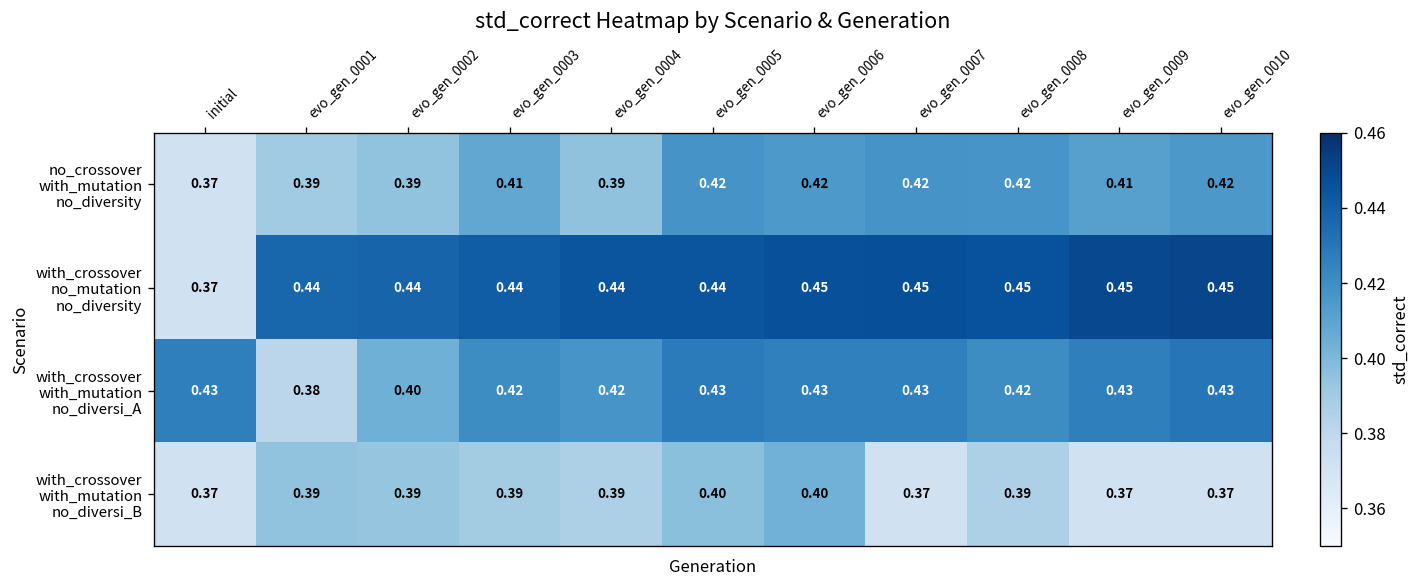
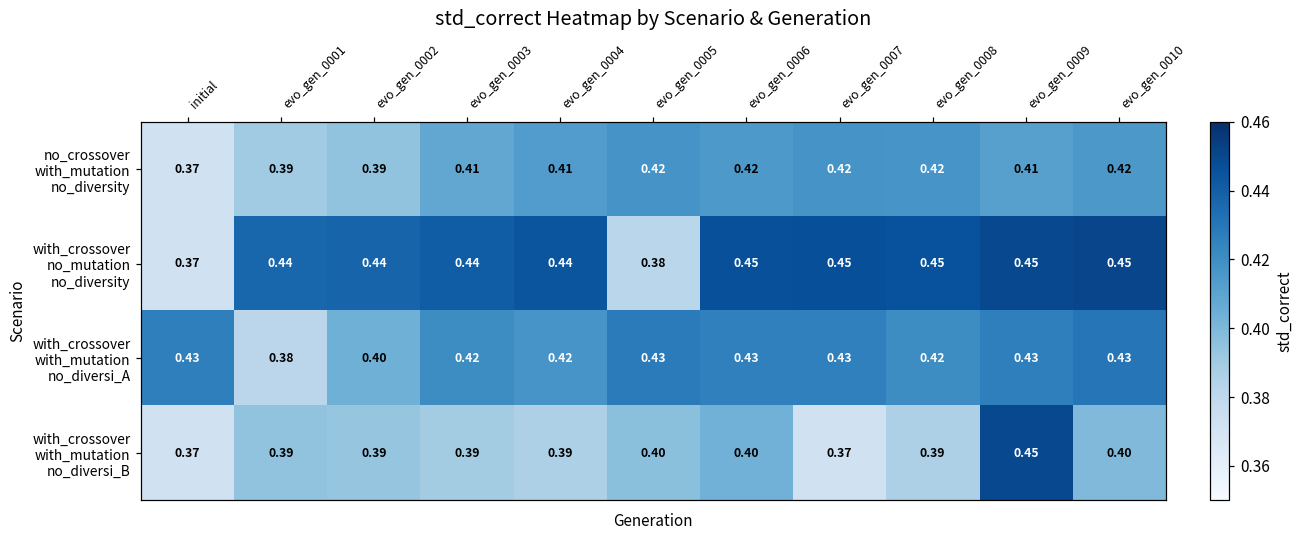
  {
    "no_crossover with_mutation no_diversity": {
      "initial": 0.37,
      "evo_gen_0001": 0.39,
      "evo_gen_0002": 0.39,
      "evo_gen_0003": 0.41,
-     "evo_gen_0004": 0.39,
+     "evo_gen_0004": 0.41,
      "evo_gen_0005": 0.42,
      "evo_gen_0006": 0.42,
      "evo_gen_0007": 0.42,
      "evo_gen_0008": 0.42,
      "evo_gen_0009": 0.41,
      "evo_gen_0010": 0.42
    },
    "with_crossover no_mutation no_diversity": {
      "initial": 0.37,
      "evo_gen_0001": 0.44,
      "evo_gen_0002": 0.44,
      "evo_gen_0003": 0.44,
      "evo_gen_0004": 0.44,
-     "evo_gen_0005": 0.44,
+     "evo_gen_0005": 0.38,
      "evo_gen_0006": 0.45,
      "evo_gen_0007": 0.45,
      "evo_gen_0008": 0.45,
      "evo_gen_0009": 0.45,
      "evo_gen_0010": 0.45
    },
    "with_crossover with_mutation no_diversi_A": {
      "initial": 0.43,
      "evo_gen_0001": 0.38,
      "evo_gen_0002": 0.40,
      "evo_gen_0003": 0.42,
      "evo_gen_0004": 0.42,
      "evo_gen_0005": 0.43,
      "evo_gen_0006": 0.43,
      "evo_gen_0007": 0.43,
      "evo_gen_0008": 0.42,
      "evo_gen_0009": 0.43,
      "evo_gen_0010": 0.43
    },
    "with_crossover with_mutation no_diversi_B": {
      "initial": 0.37,
      "evo_gen_0001": 0.39,
      "evo_gen_0002": 0.39,
      "evo_gen_0003": 0.39,
      "evo_gen_0004": 0.39,
      "evo_gen_0005": 0.40,
      "evo_gen_0006": 0.40,
      "evo_gen_0007": 0.37,
      "evo_gen_0008": 0.39,
-     "evo_gen_0009": 0.37,
-     "evo_gen_0010": 0.37
+     "evo_gen_0009": 0.45,
+     "evo_gen_0010": 0.40
    }
  }
